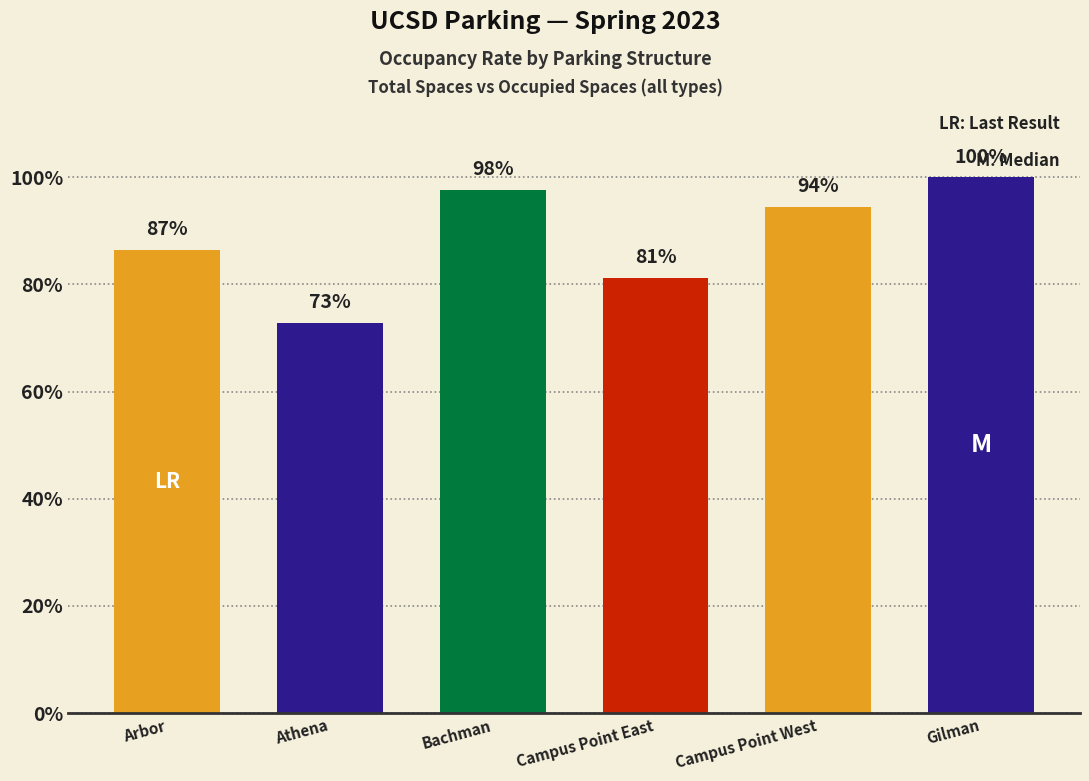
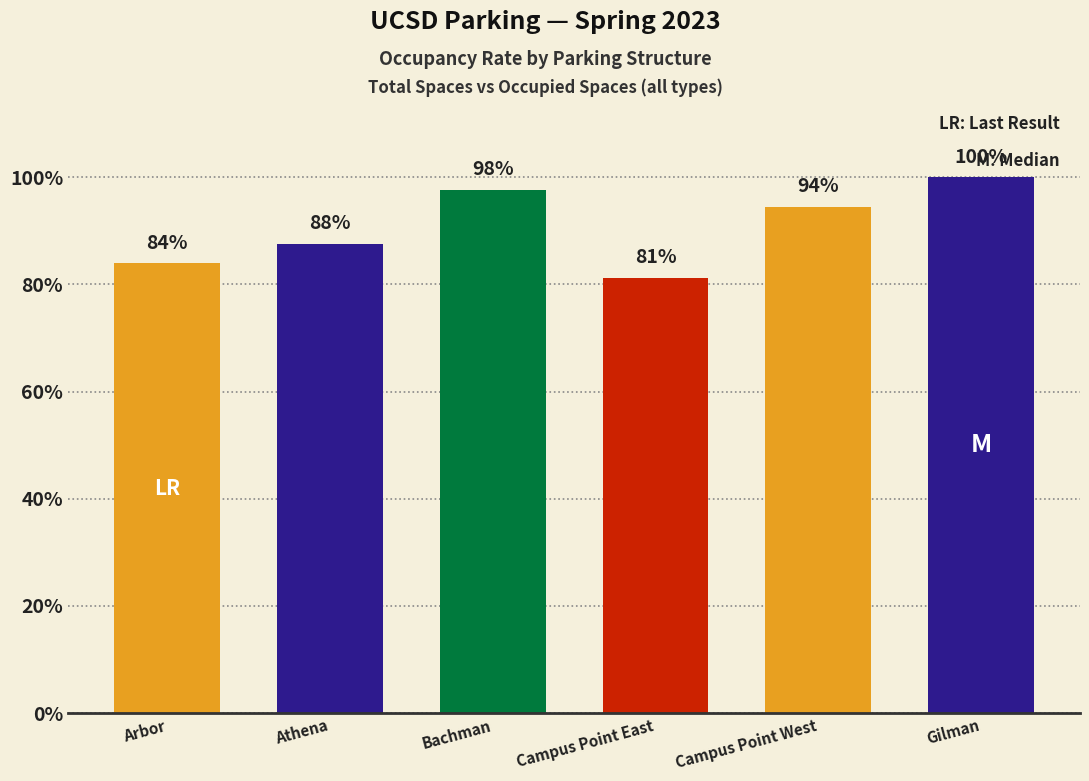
  {
-   "Arbor": "87%",
-   "Athena": "73%",
+   "Arbor": "84%",
+   "Athena": "88%",
    "Bachman": "98%",
    "Campus Point East": "81%",
    "Campus Point West": "94%"
  }
